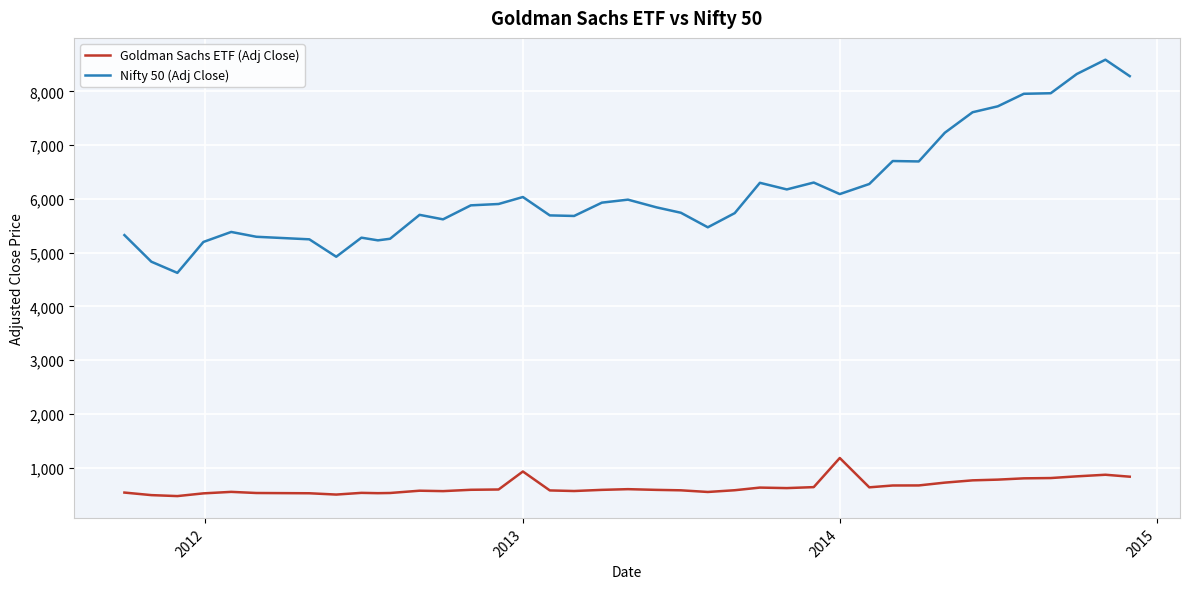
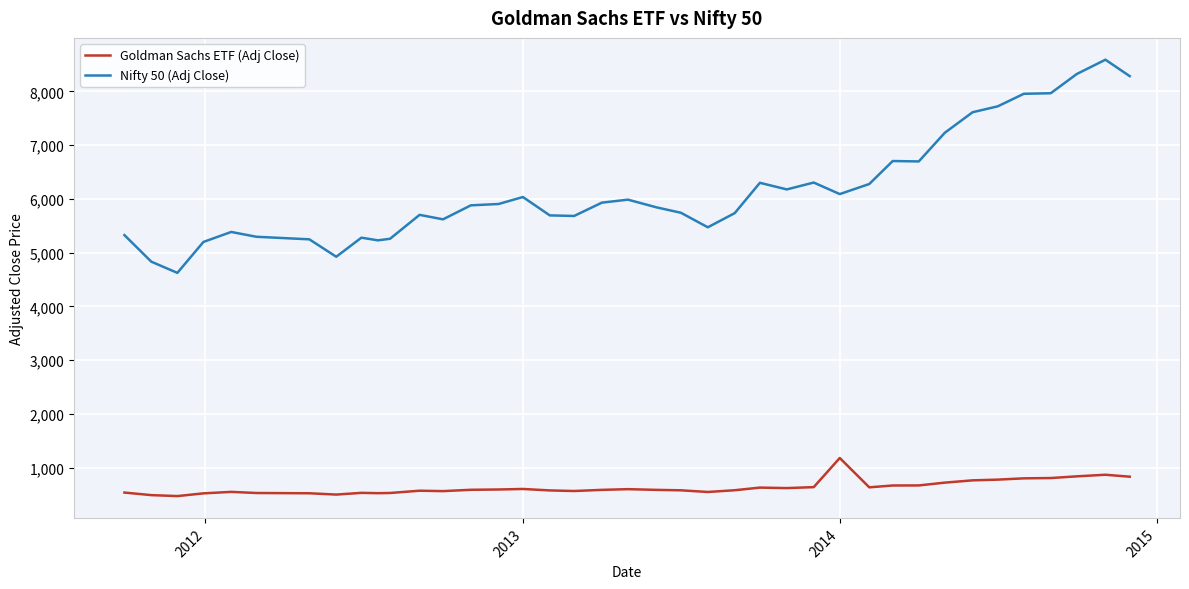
  {
    "Goldman Sachs ETF (Adj Close)": {
-     "2013": "900",
+     "2013": "600",
      "2014": "1,200"
    },
    "Nifty 50 (Adj Close)": {
      "2013": "6,000",
      "2014": "6,100"
    }
  }
